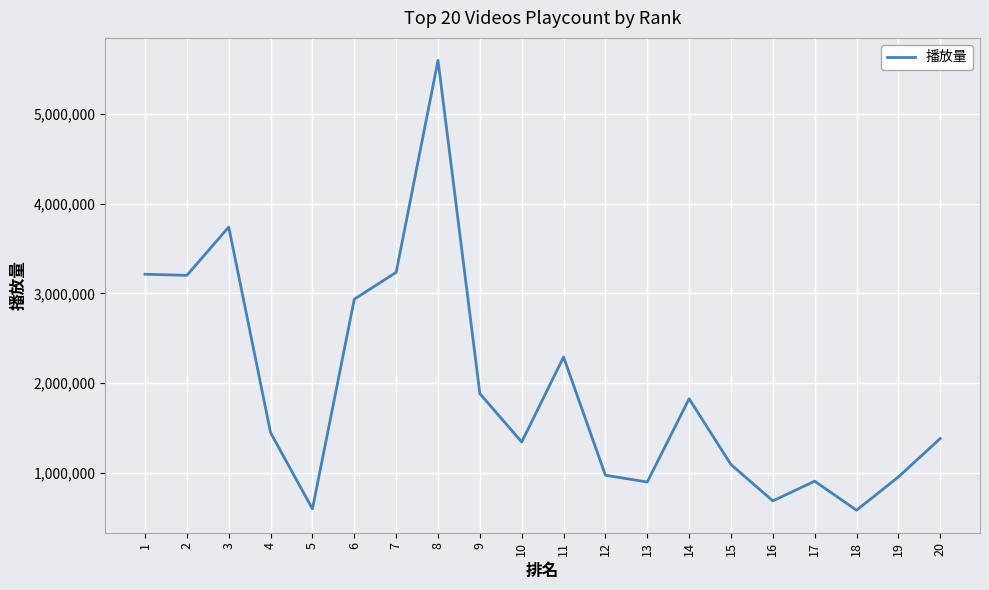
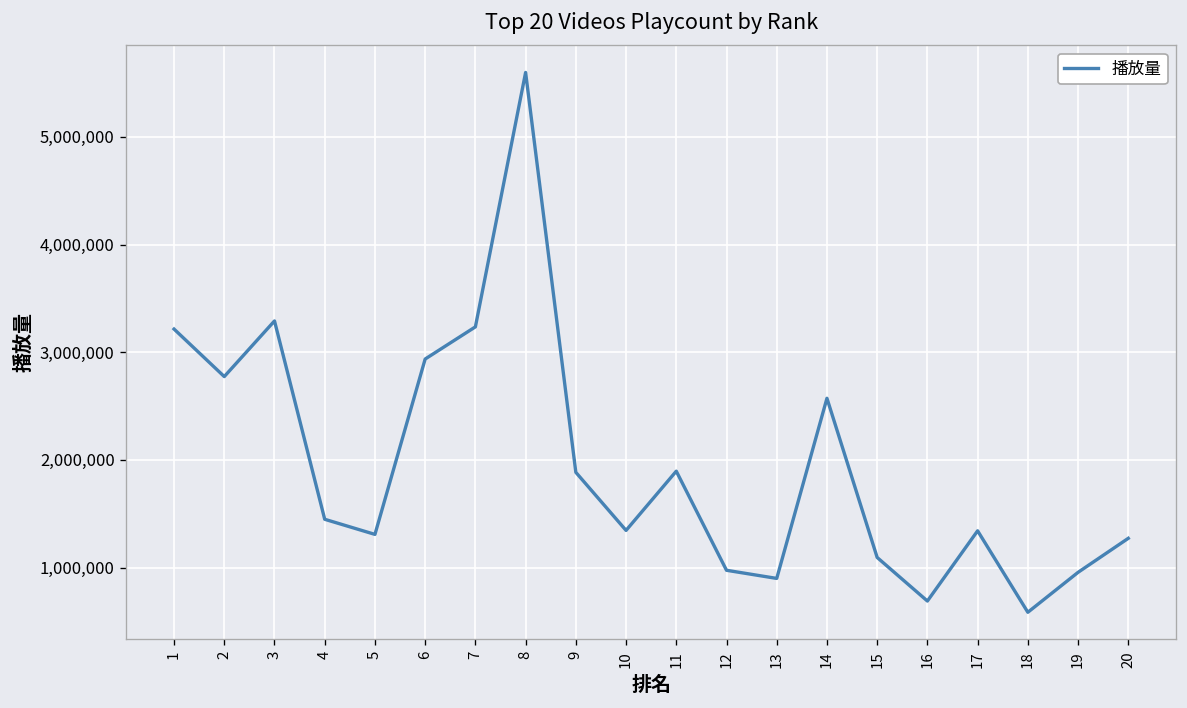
  {
    "1": "3,200,000",
-   "2": "3,200,000",
-   "3": "3,700,000",
+   "2": "2,800,000",
+   "3": "3,300,000",
    "4": "1,400,000",
-   "5": "600,000",
+   "5": "1,300,000",
    "6": "2,900,000",
    "7": "3,200,000",
    "8": "5,600,000",
    "9": "1,900,000",
    "10": "1,300,000",
-   "11": "2,300,000",
+   "11": "1,900,000",
    "12": "1,000,000",
    "13": "900,000",
-   "14": "1,800,000",
+   "14": "2,600,000",
    "15": "1,100,000",
    "16": "700,000",
-   "17": "900,000",
+   "17": "1,300,000",
    "18": "600,000",
    "19": "1,000,000",
-   "20": "1,400,000"
+   "20": "1,300,000"
  }
